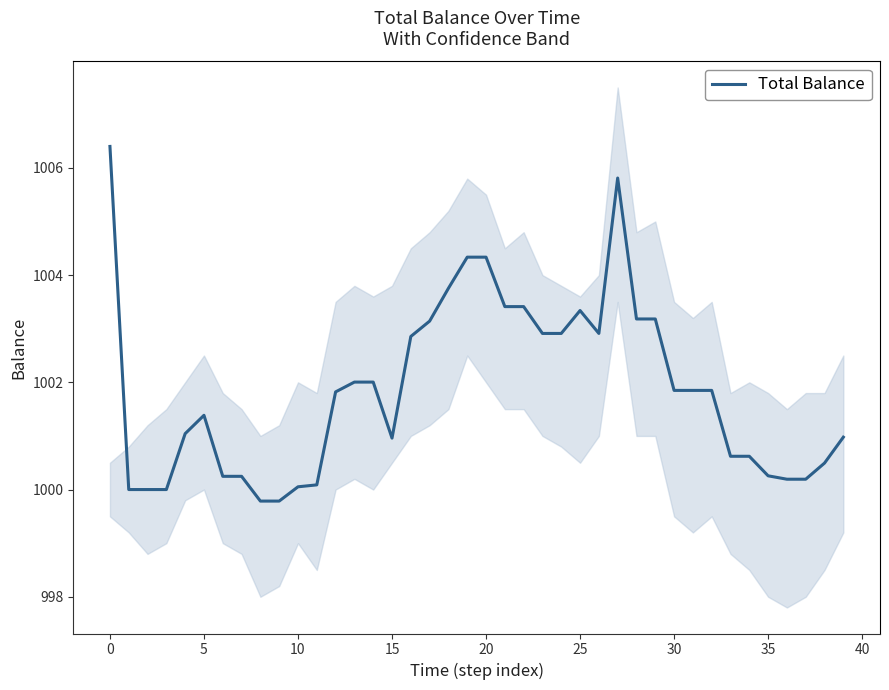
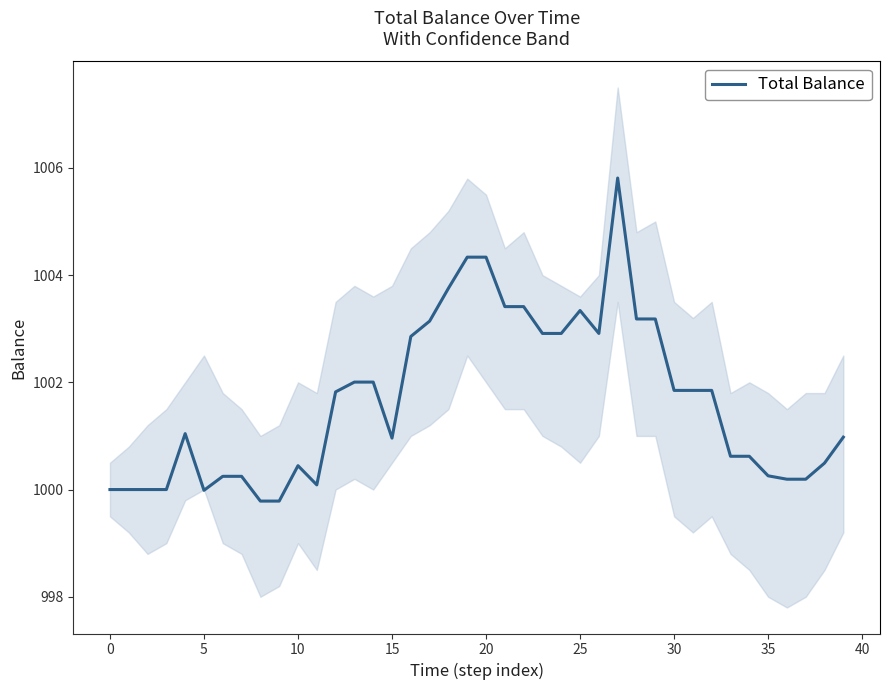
  {
    "Total Balance": {
-     "0": 1006.4,
-     "5": 1001.4,
-     "10": 1000.1,
+     "0": 1000.0,
+     "5": 1000.0,
+     "10": 1000.4,
      "15": 1001.0,
      "20": 1004.3,
      "25": 1003.3,
      "30": 1001.8,
      "35": 1000.3
    }
  }
